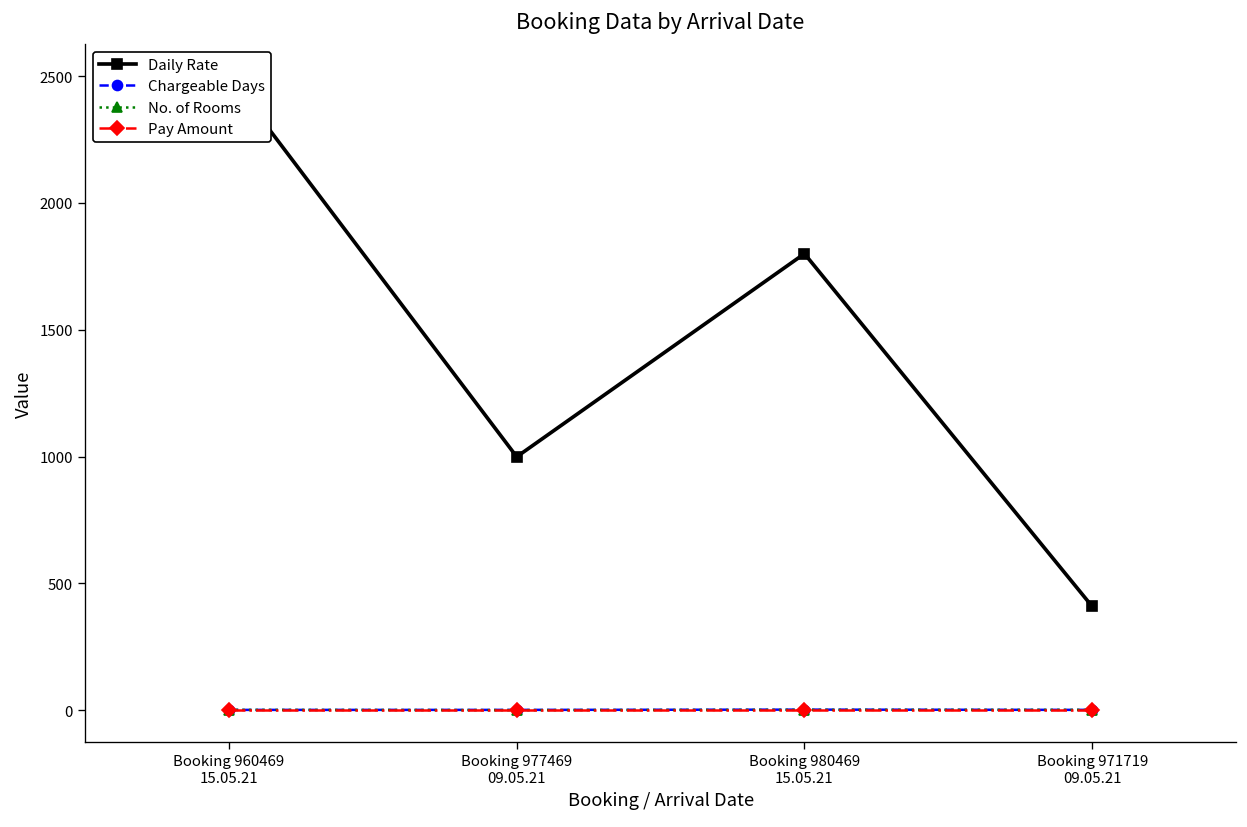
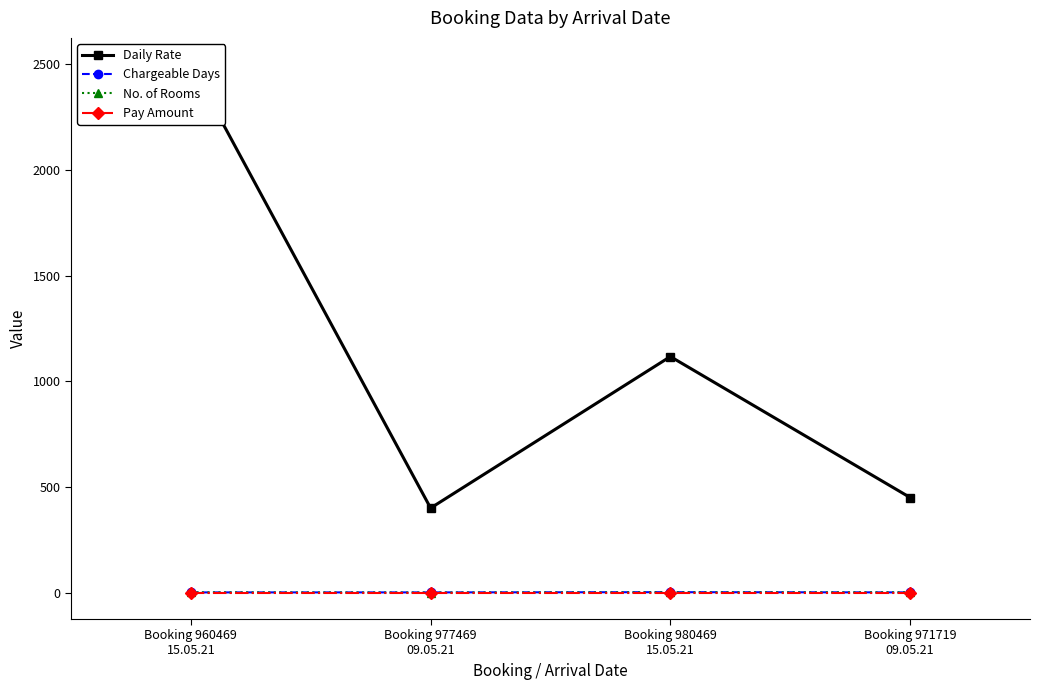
  {
    "Daily Rate": {
-     "Booking 977469 09.05.21": 1000,
-     "Booking 980469 15.05.21": 1800,
-     "Booking 971719 09.05.21": 410
+     "Booking 977469 09.05.21": 400,
+     "Booking 980469 15.05.21": 1120,
+     "Booking 971719 09.05.21": 450
    }
  }
